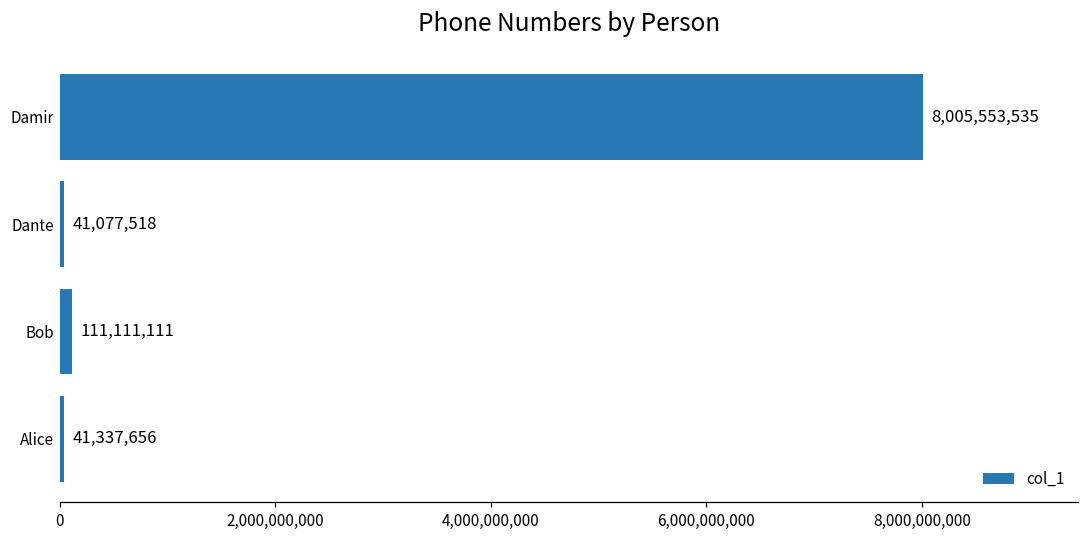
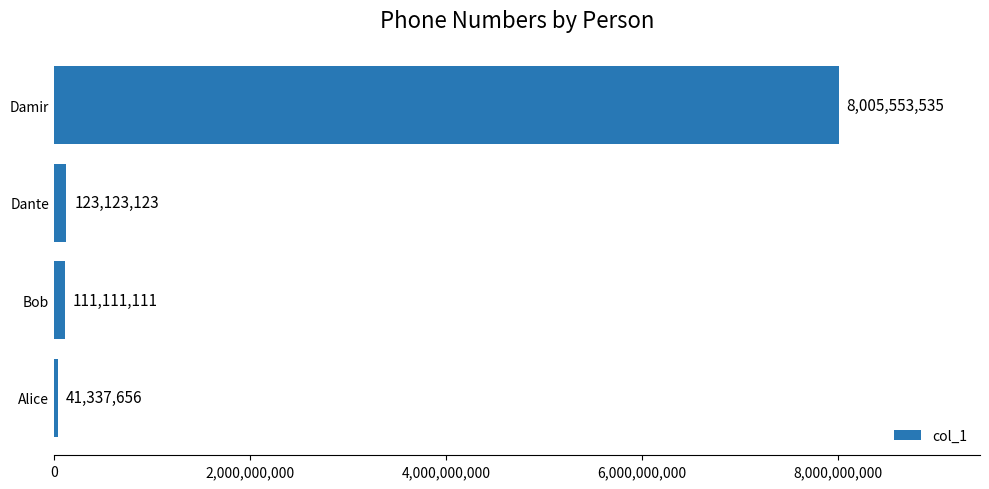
  {
    "Damir": "8,005,553,535",
-   "Dante": "41,077,518",
+   "Dante": "123,123,123",
    "Bob": "111,111,111",
    "Alice": "41,337,656"
  }
